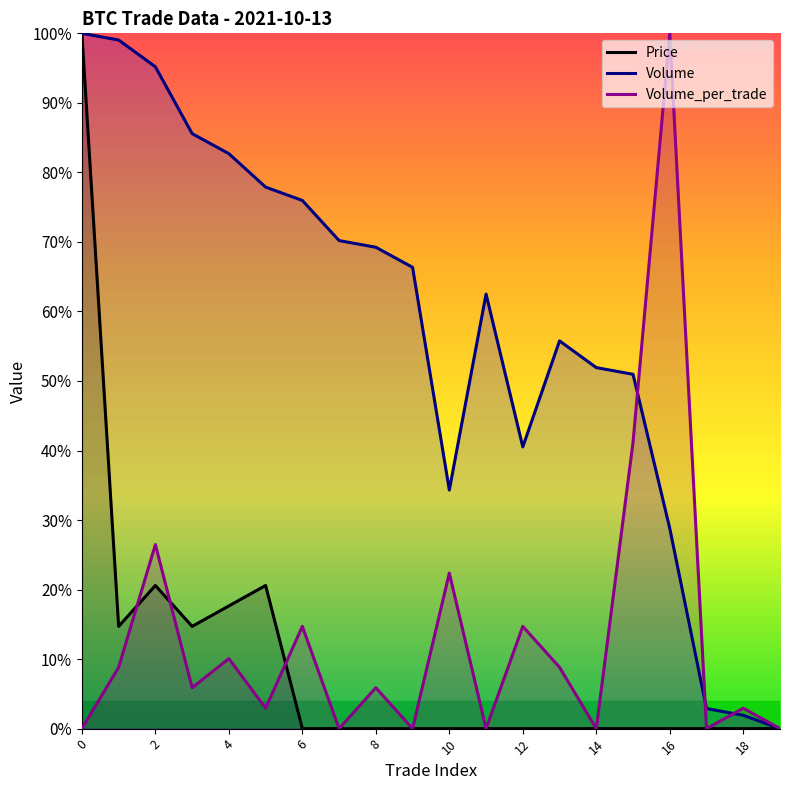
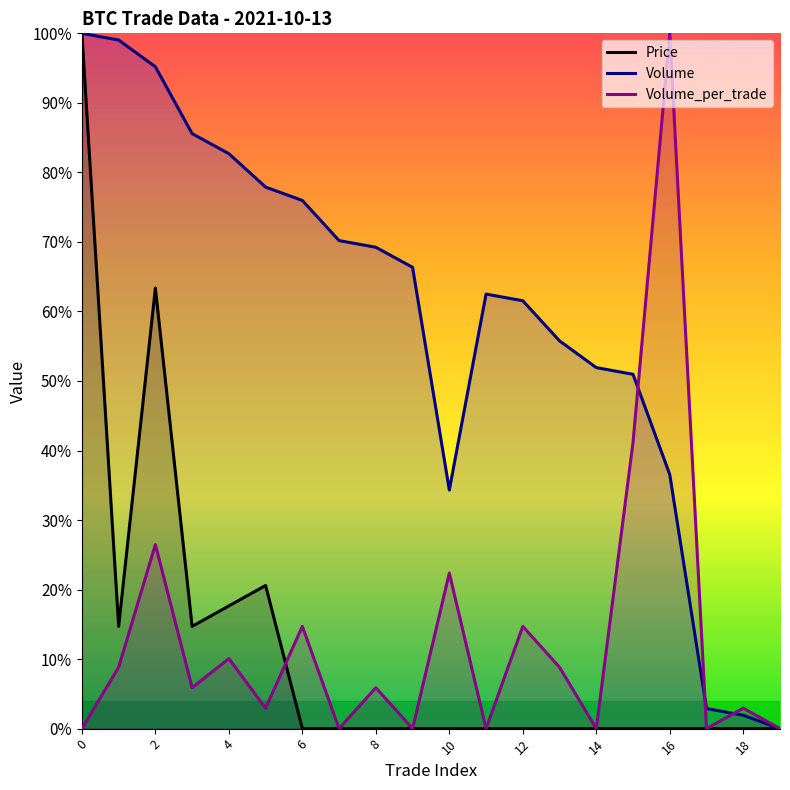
  {
    "Price": {
-     "2": "21%",
+     "2": "63%",
      "4": "18%"
    },
    "Volume": {
      "2": "95%",
      "4": "83%",
      "6": "76%",
      "8": "69%",
      "10": "34%",
-     "12": "41%",
+     "12": "62%",
      "14": "52%",
-     "16": "29%"
+     "16": "37%"
    },
    "Volume_per_trade": {
      "2": "26%",
      "4": "10%",
      "6": "15%",
      "8": "6%",
      "10": "22%",
      "12": "15%",
      "16": "100%"
    }
  }
